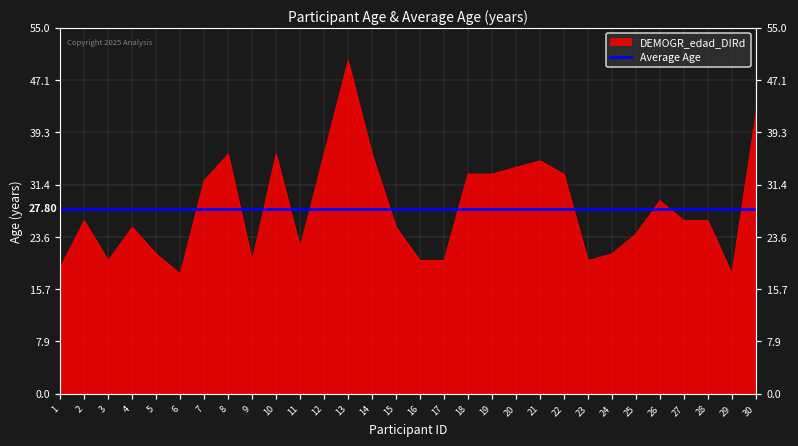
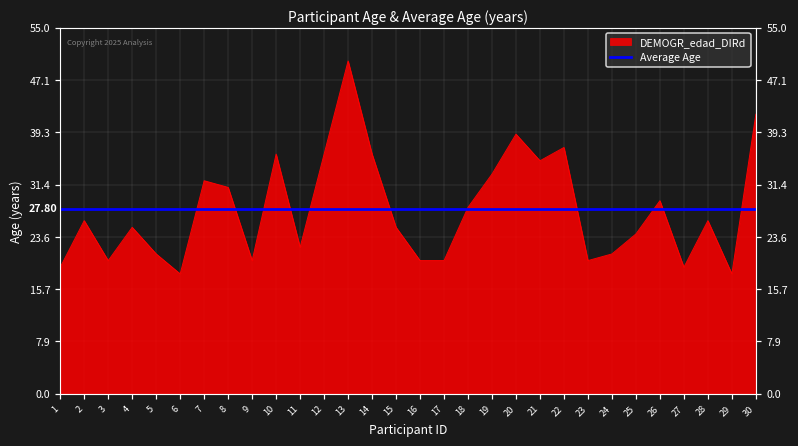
  {
    "1": 19,
    "2": 26,
    "3": 20,
    "4": 25,
    "5": 21,
    "6": 18,
    "7": 32,
-   "8": 36,
+   "8": 31,
    "9": 20,
    "10": 36,
    "11": 22,
    "12": 36,
    "13": 50,
    "14": 36,
    "15": 25,
    "16": 20,
    "17": 20,
-   "18": 33,
+   "18": 28,
    "19": 33,
-   "20": 34,
+   "20": 39,
    "21": 35,
-   "22": 33,
+   "22": 37,
    "23": 20,
    "24": 21,
    "25": 24,
    "26": 29,
-   "27": 26,
+   "27": 19,
    "28": 26,
    "29": 18,
    "30": 42
  }
